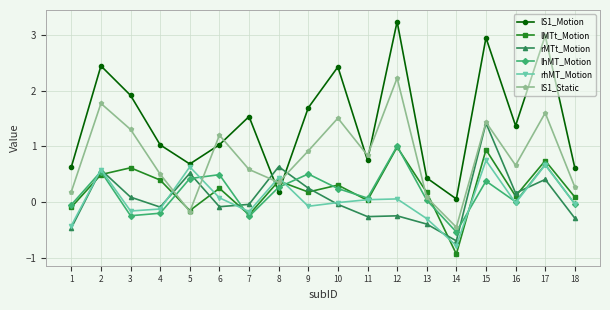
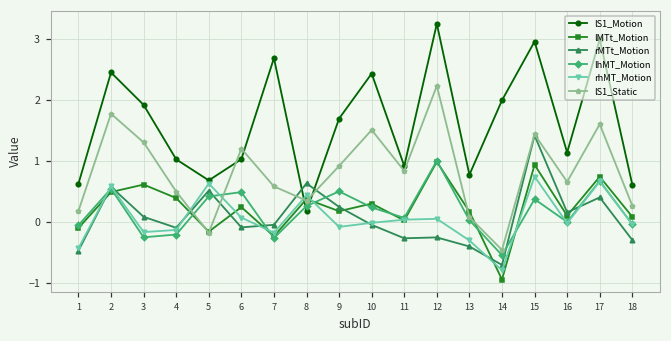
  {
    "lS1_Motion": {
      "1": 0.6,
      "2": 2.4,
      "3": 1.9,
      "4": 1.0,
      "5": 0.7,
      "6": 1.0,
-     "7": 1.5,
+     "7": 2.7,
      "8": 0.2,
      "9": 1.7,
      "10": 2.4,
-     "11": 0.8,
+     "11": 0.9,
      "12": 3.2,
-     "13": 0.4,
-     "14": 0.1,
+     "13": 0.8,
+     "14": 2.0,
      "15": 3.0,
-     "16": 1.4,
+     "16": 1.1,
      "18": 0.6
    }
  }
